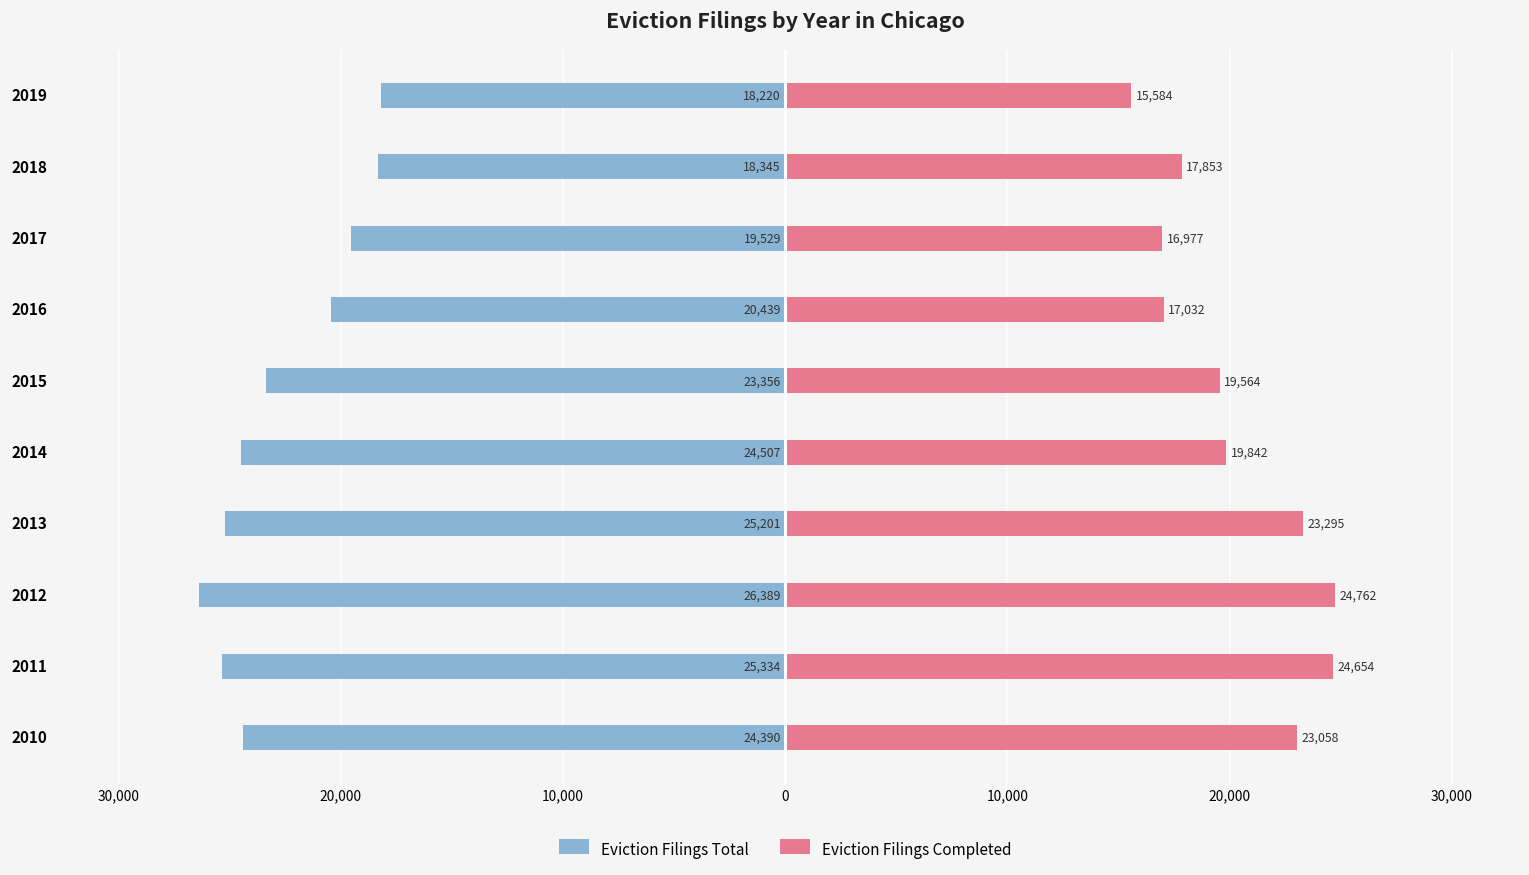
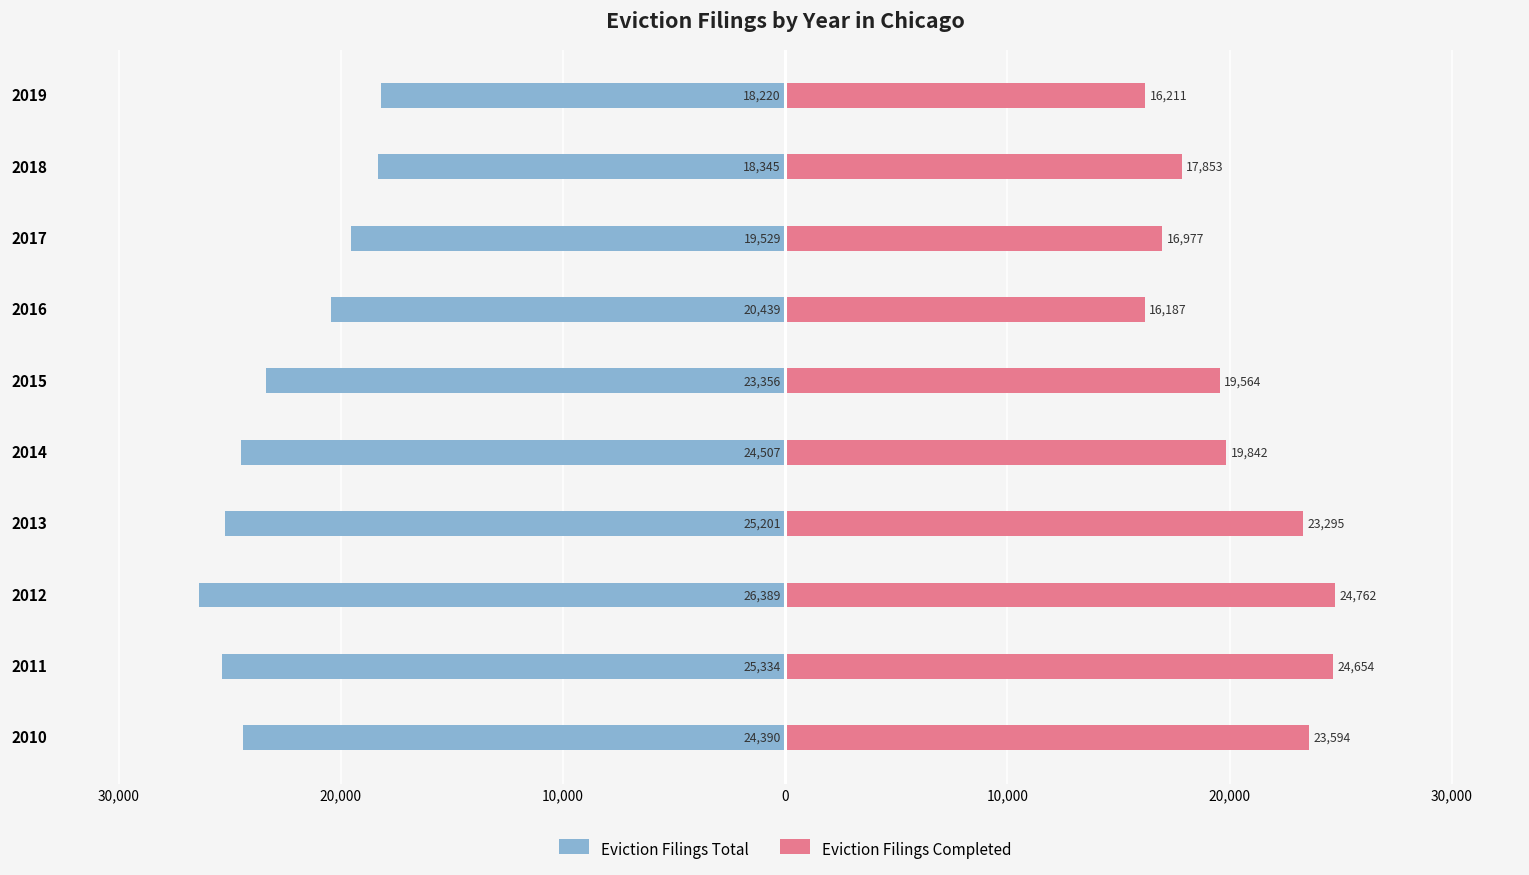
  {
    "Eviction Filings Completed": {
-     "2019": "15,584",
+     "2019": "16,211",
      "2018": "17,853",
      "2017": "16,977",
-     "2016": "17,032",
+     "2016": "16,187",
      "2015": "19,564",
      "2014": "19,842",
      "2013": "23,295",
      "2012": "24,762",
      "2011": "24,654",
-     "2010": "23,058"
+     "2010": "23,594"
    }
  }
